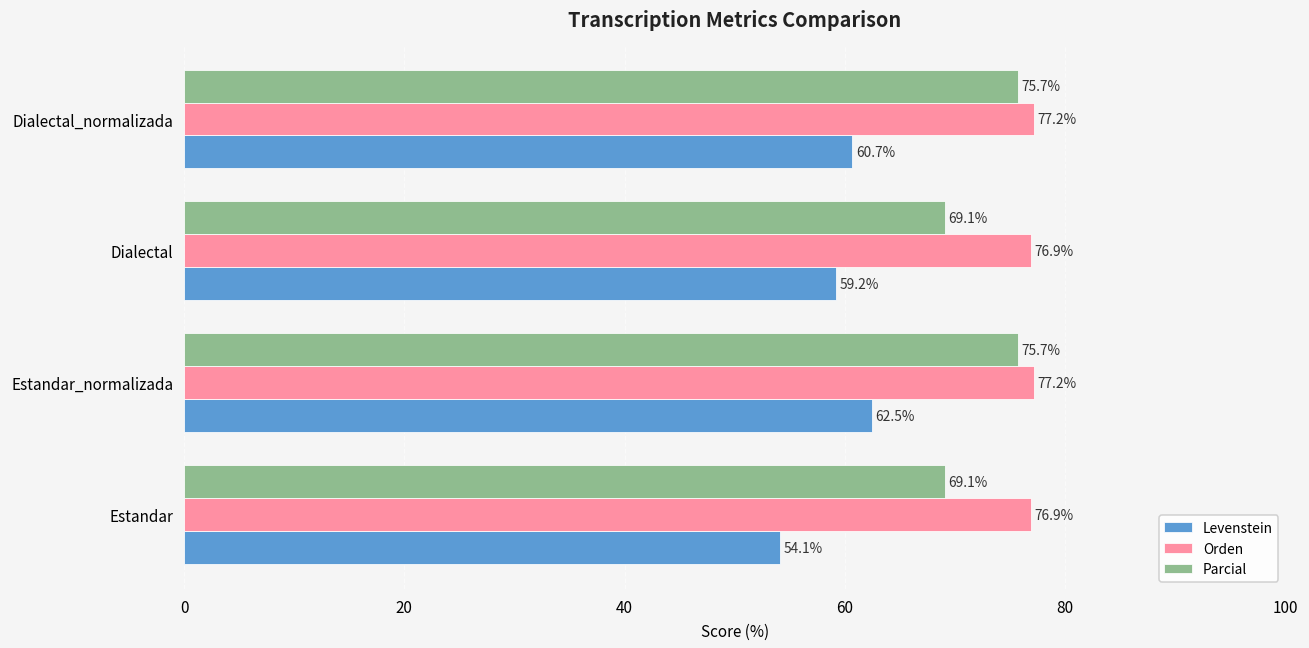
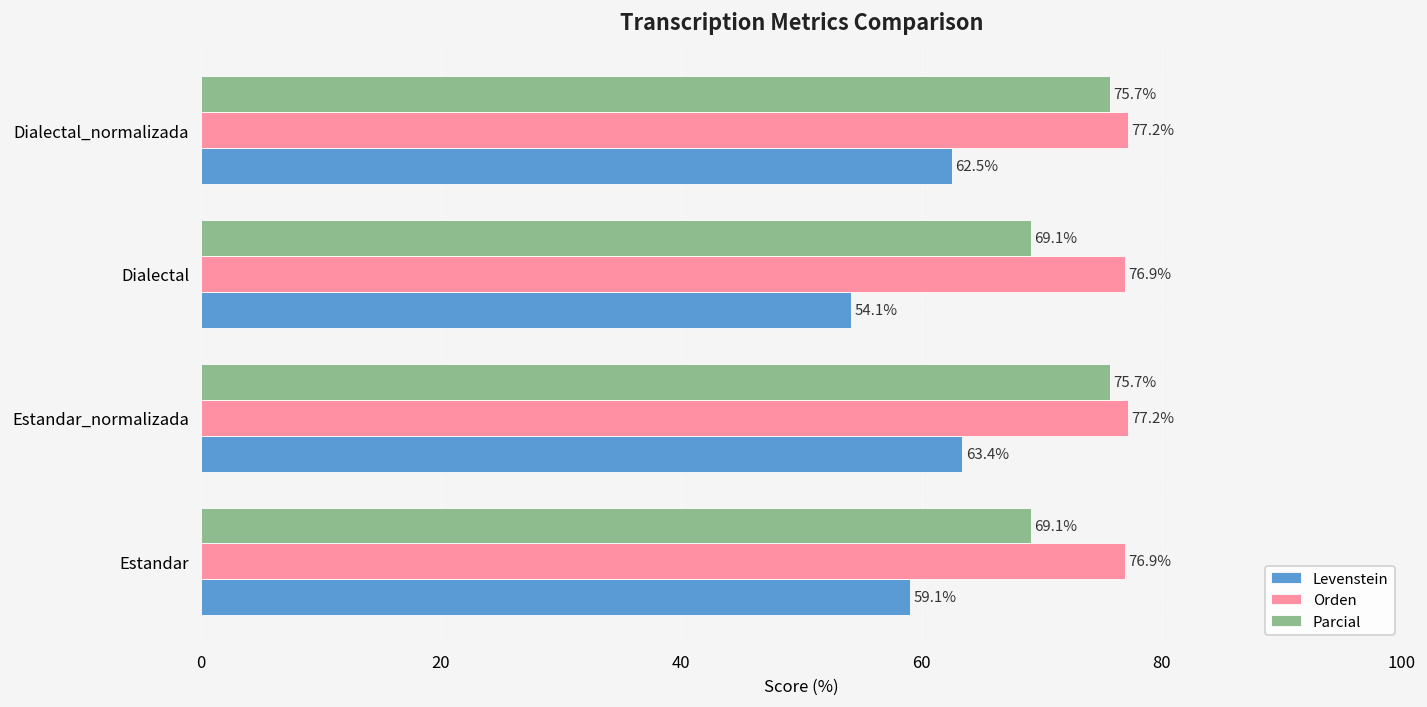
  {
    "Levenstein": {
-     "Dialectal_normalizada": "60.7%",
-     "Dialectal": "59.2%",
-     "Estandar_normalizada": "62.5%",
-     "Estandar": "54.1%"
+     "Dialectal_normalizada": "62.5%",
+     "Dialectal": "54.1%",
+     "Estandar_normalizada": "63.4%",
+     "Estandar": "59.1%"
    },
    "Orden": {
      "Dialectal_normalizada": "77.2%",
      "Dialectal": "76.9%",
      "Estandar_normalizada": "77.2%",
      "Estandar": "76.9%"
    },
    "Parcial": {
      "Dialectal_normalizada": "75.7%",
      "Dialectal": "69.1%",
      "Estandar_normalizada": "75.7%",
      "Estandar": "69.1%"
    }
  }
